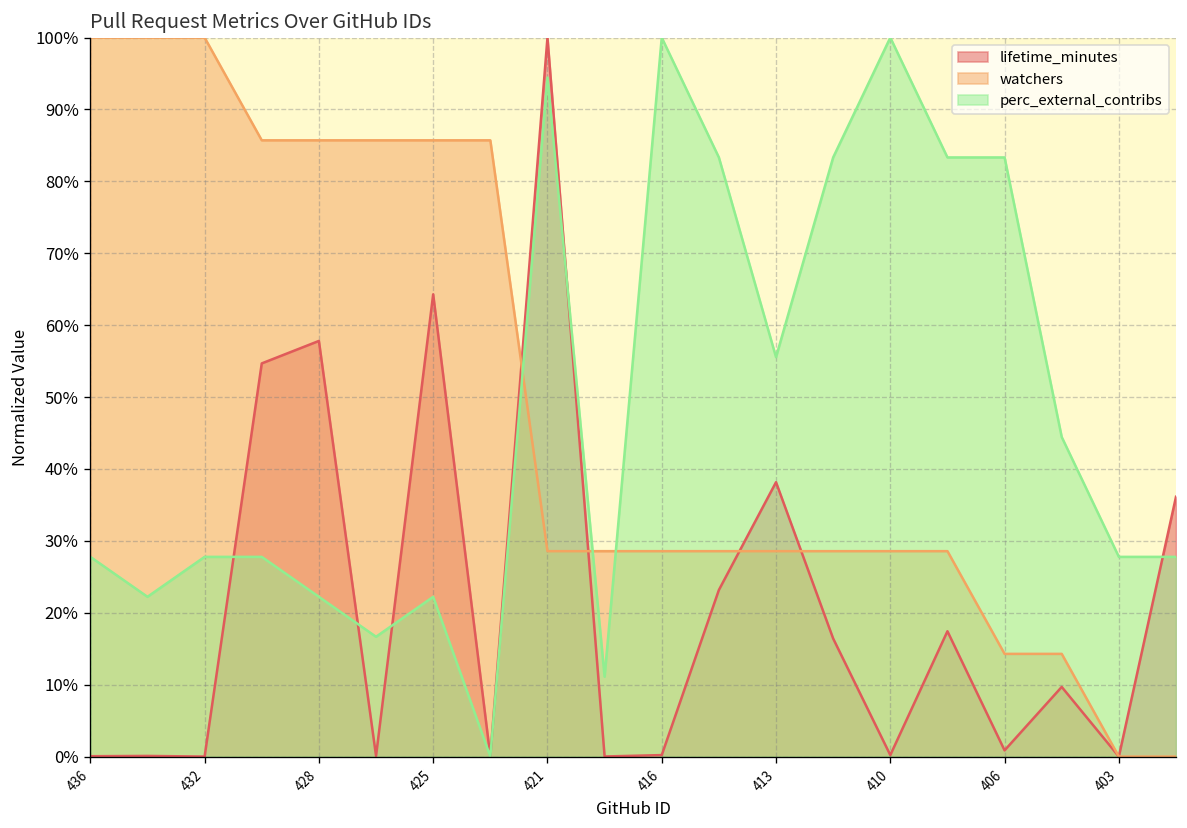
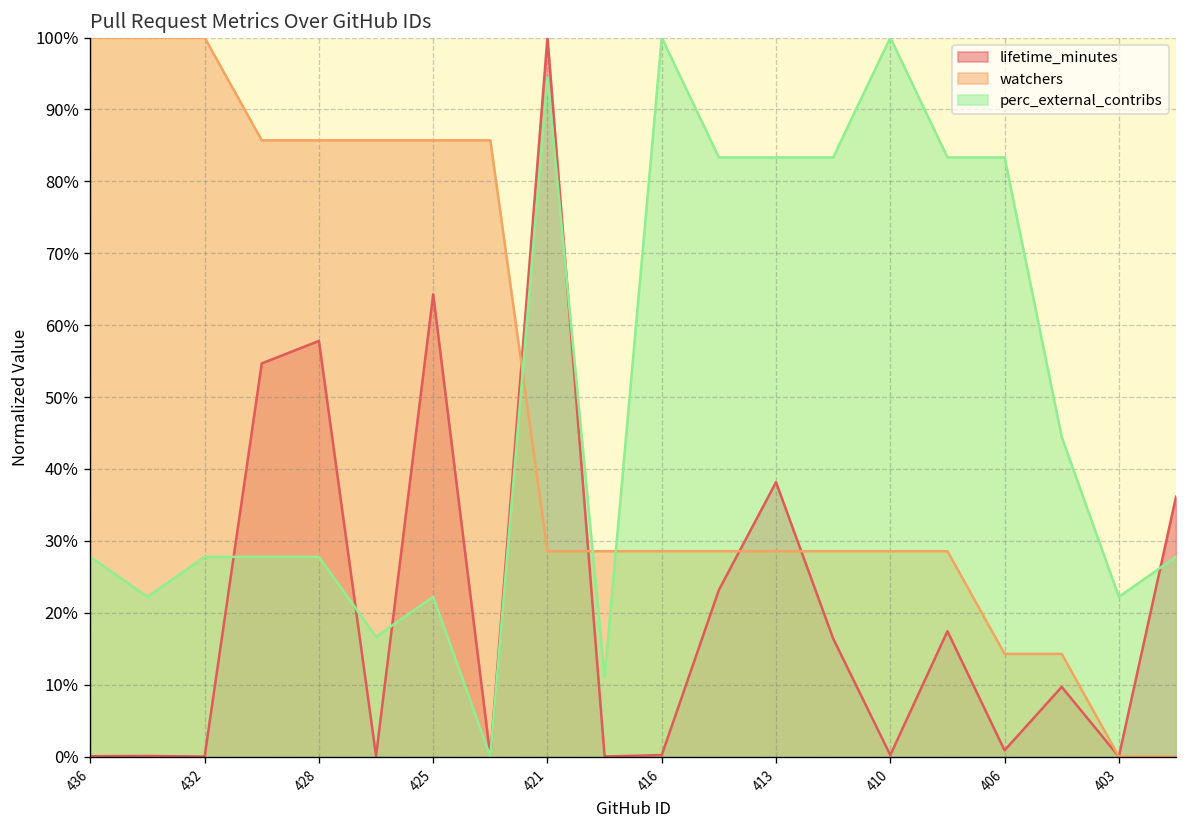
  {
    "perc_external_contribs": {
      "436": "28%",
      "432": "28%",
-     "428": "22%",
+     "428": "28%",
      "425": "22%",
      "421": "94%",
      "416": "100%",
-     "413": "56%",
+     "413": "83%",
      "410": "100%",
      "406": "83%",
-     "403": "28%"
+     "403": "22%"
    }
  }
